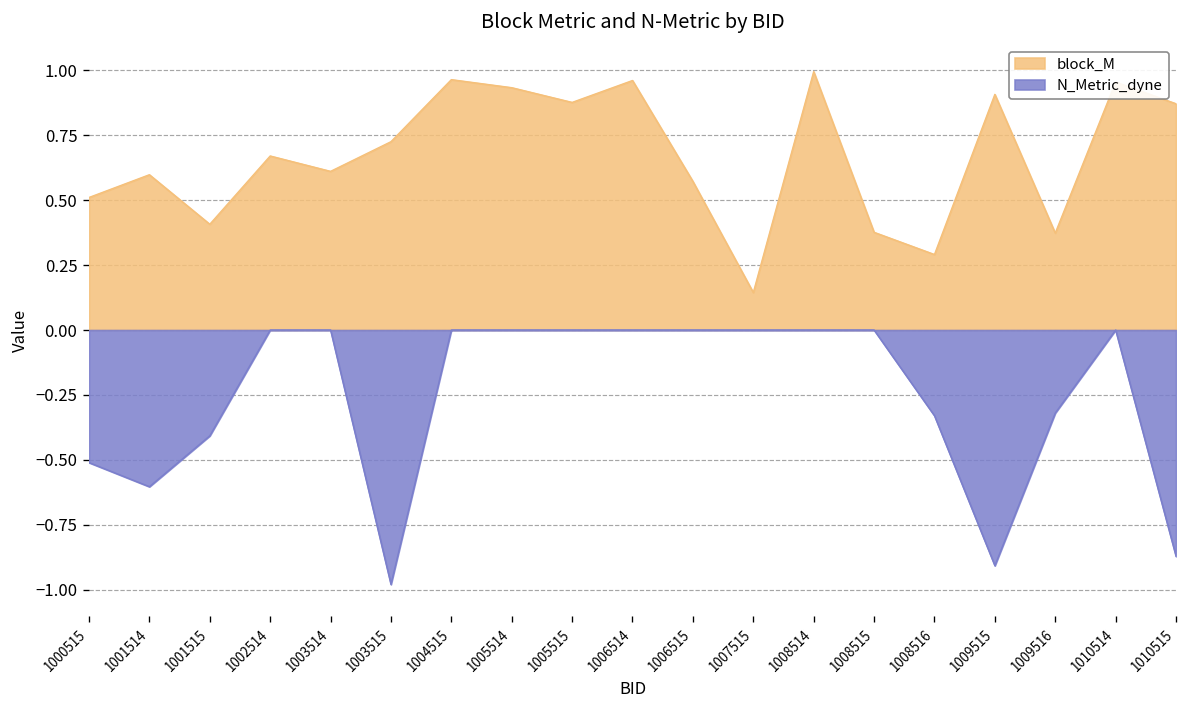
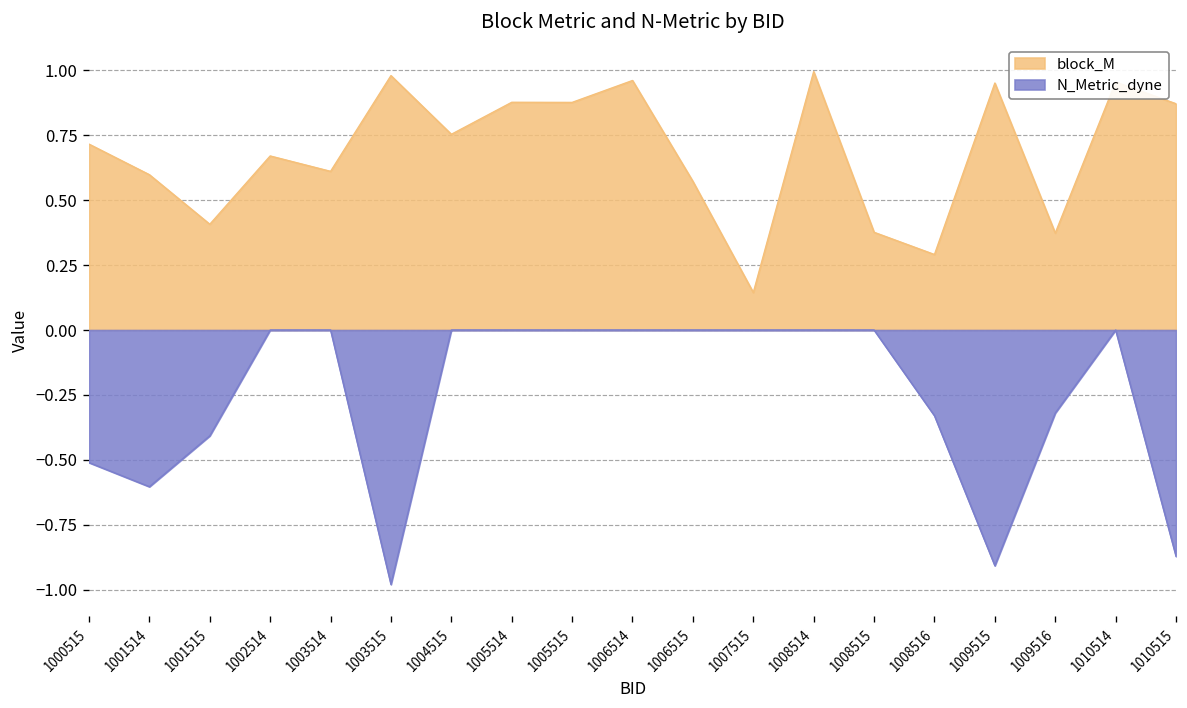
  {
    "block_M": {
-     "1000515": 0.51,
+     "1000515": 0.72,
      "1001514": 0.60,
      "1001515": 0.41,
      "1002514": 0.67,
      "1003514": 0.61,
-     "1003515": 0.73,
-     "1004515": 0.96,
-     "1005514": 0.93,
+     "1003515": 0.98,
+     "1004515": 0.75,
+     "1005514": 0.88,
      "1005515": 0.88,
      "1006514": 0.96,
      "1006515": 0.57,
      "1007515": 0.14,
      "1008514": 0.99,
      "1008515": 0.38,
      "1008516": 0.29,
-     "1009515": 0.91,
+     "1009515": 0.95,
      "1009516": 0.37,
      "1010515": 0.87
    }
  }
